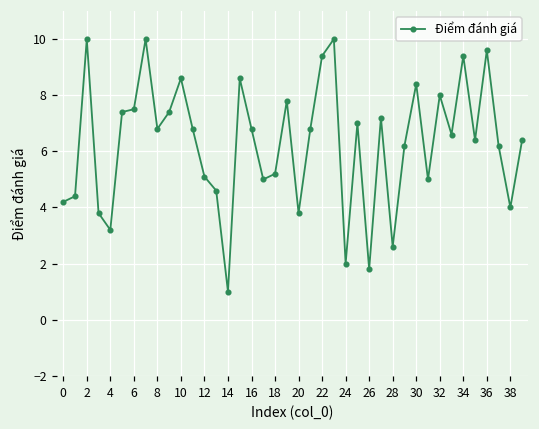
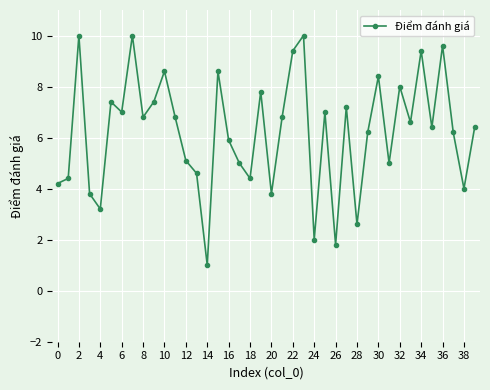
  {
    "0": 4.2,
    "2": 10.0,
    "4": 3.2,
-   "6": 7.5,
+   "6": 7.0,
    "8": 6.8,
    "10": 8.6,
    "12": 5.1,
    "14": 1.0,
-   "16": 6.8,
-   "18": 5.2,
+   "16": 5.9,
+   "18": 4.4,
    "20": 3.8,
    "22": 9.4,
    "24": 2.0,
    "26": 1.8,
    "28": 2.6,
    "30": 8.4,
    "32": 8.0,
    "34": 9.4,
    "36": 9.6,
    "38": 4.0
  }
